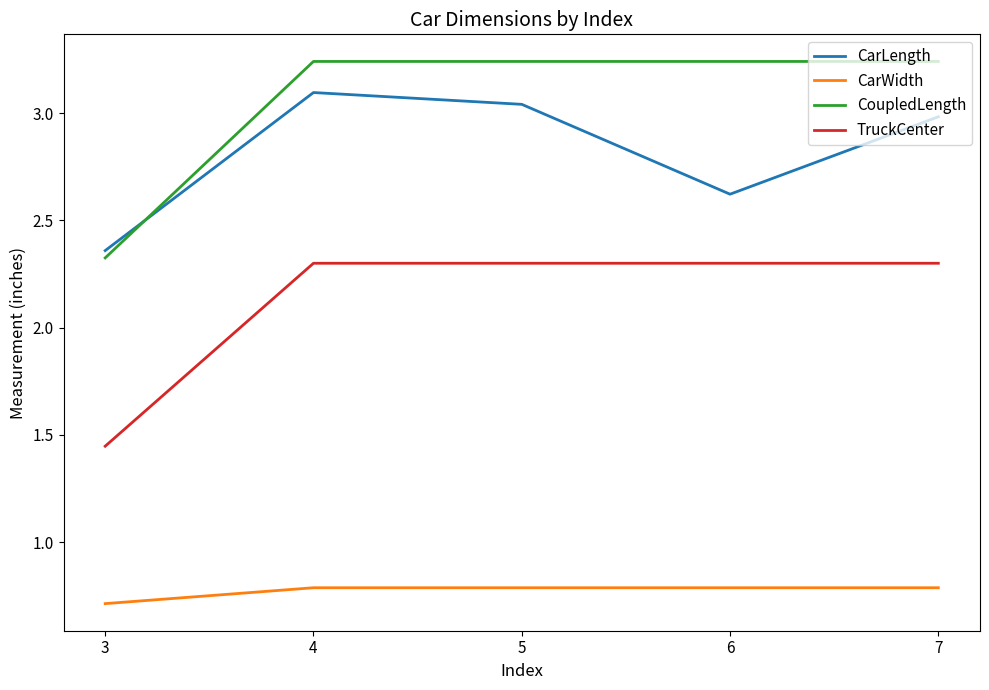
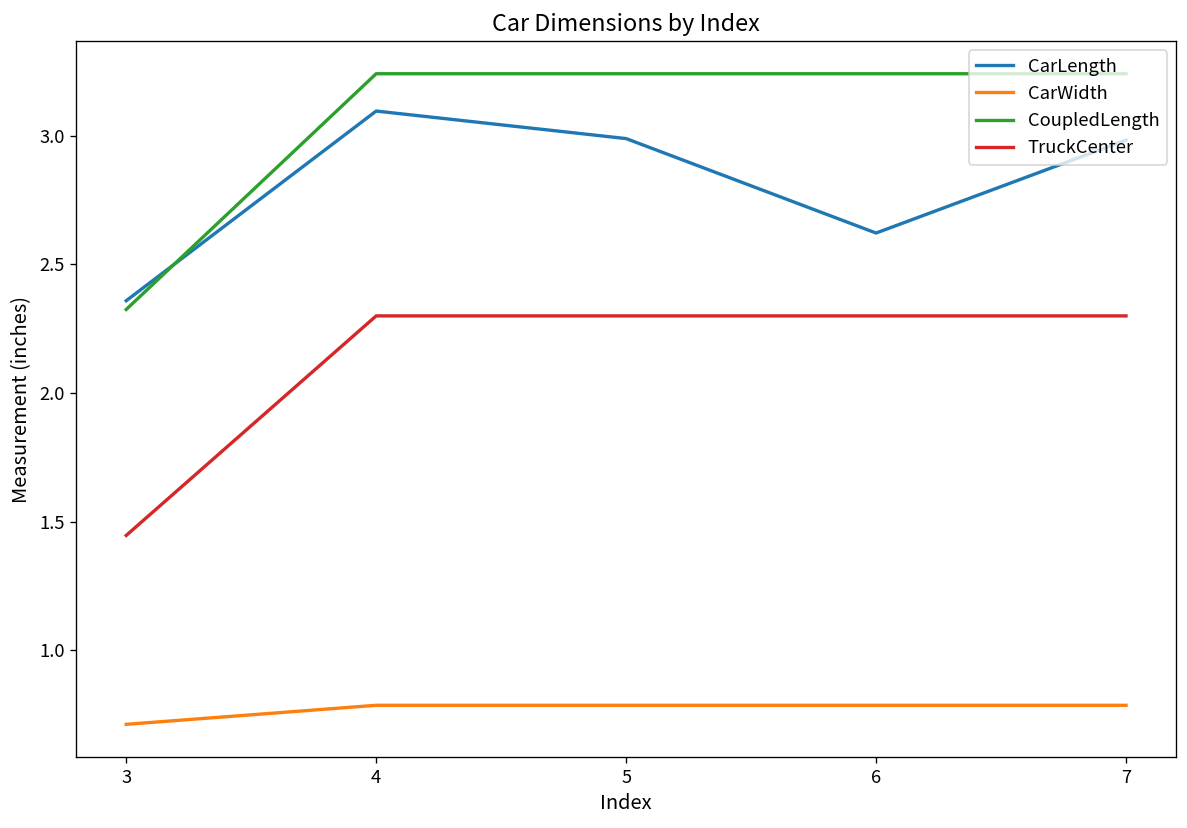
  {
    "CarLength": {
      "3": 2.36,
      "4": 3.10,
-     "5": 3.04,
+     "5": 2.99,
      "6": 2.62
    },
    "CarWidth": {
      "3": 0.71,
      "4": 0.79,
      "5": 0.79,
      "6": 0.79,
      "7": 0.79
    },
    "CoupledLength": {
      "3": 2.33,
      "4": 3.24,
      "5": 3.24,
      "6": 3.24
    },
    "TruckCenter": {
      "3": 1.45,
      "4": 2.30,
      "5": 2.30,
      "6": 2.30,
      "7": 2.30
    }
  }
